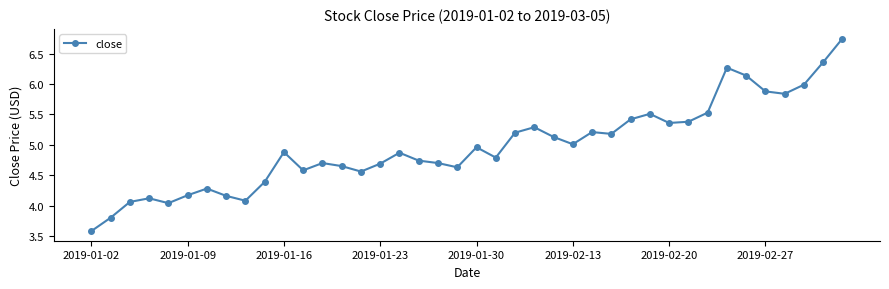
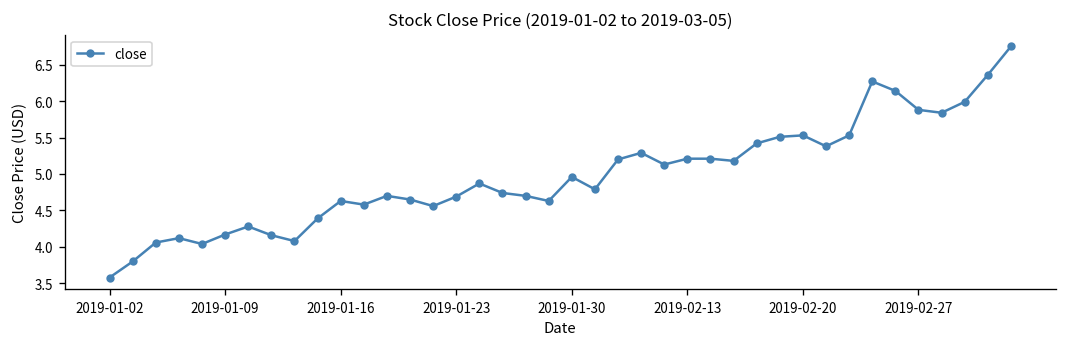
  {
    "2019-01-02": 3.6,
    "2019-01-09": 4.2,
-   "2019-01-16": 4.9,
+   "2019-01-16": 4.6,
    "2019-01-23": 4.7,
    "2019-01-30": 5.0,
-   "2019-02-13": 5.0,
-   "2019-02-20": 5.4,
+   "2019-02-13": 5.2,
+   "2019-02-20": 5.5,
    "2019-02-27": 5.9
  }
